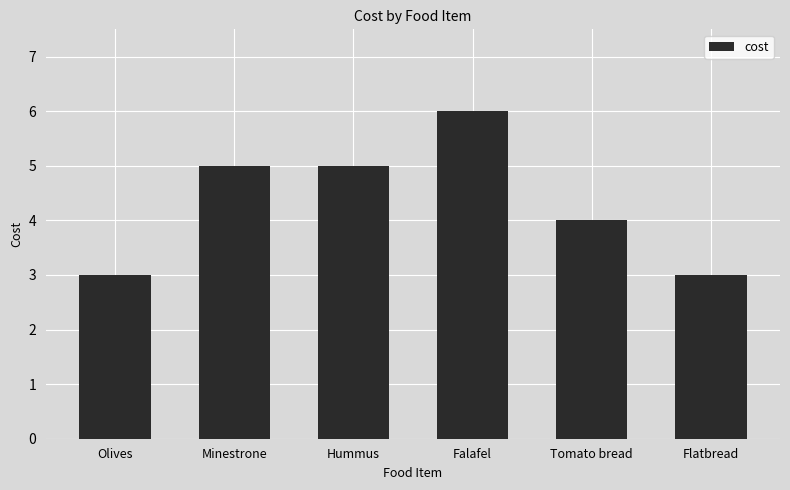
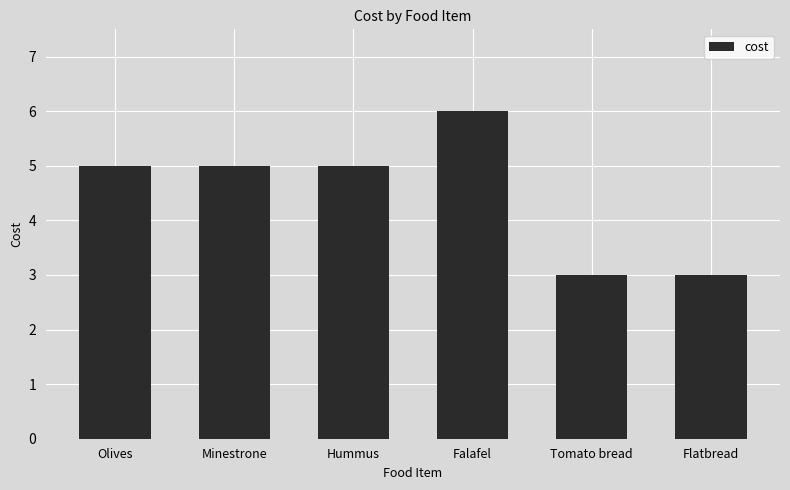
  {
-   "Olives": 3,
+   "Olives": 5,
    "Minestrone": 5,
    "Hummus": 5,
    "Falafel": 6,
-   "Tomato bread": 4,
+   "Tomato bread": 3,
    "Flatbread": 3
  }
